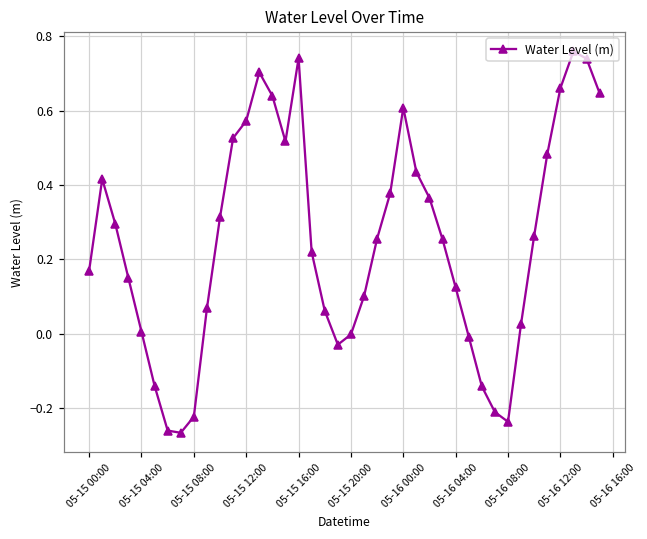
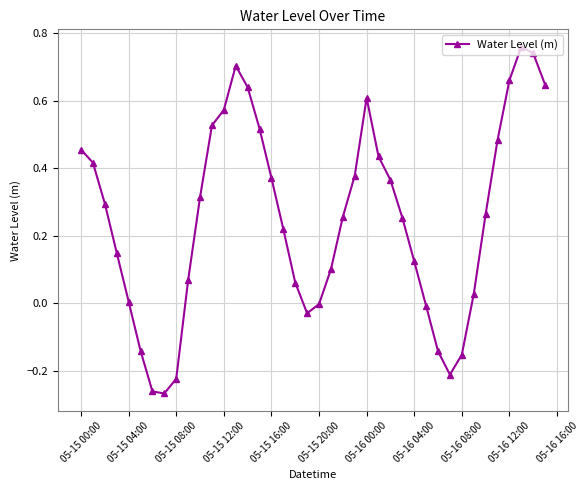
  {
-   "05-15 00:00": 0.17,
+   "05-15 00:00": 0.46,
    "05-15 04:00": 0.01,
    "05-15 08:00": -0.22,
    "05-15 12:00": 0.57,
-   "05-15 16:00": 0.74,
+   "05-15 16:00": 0.37,
    "05-15 20:00": 0.00,
    "05-16 00:00": 0.61,
    "05-16 04:00": 0.12,
-   "05-16 08:00": -0.24,
+   "05-16 08:00": -0.15,
    "05-16 12:00": 0.66
  }
